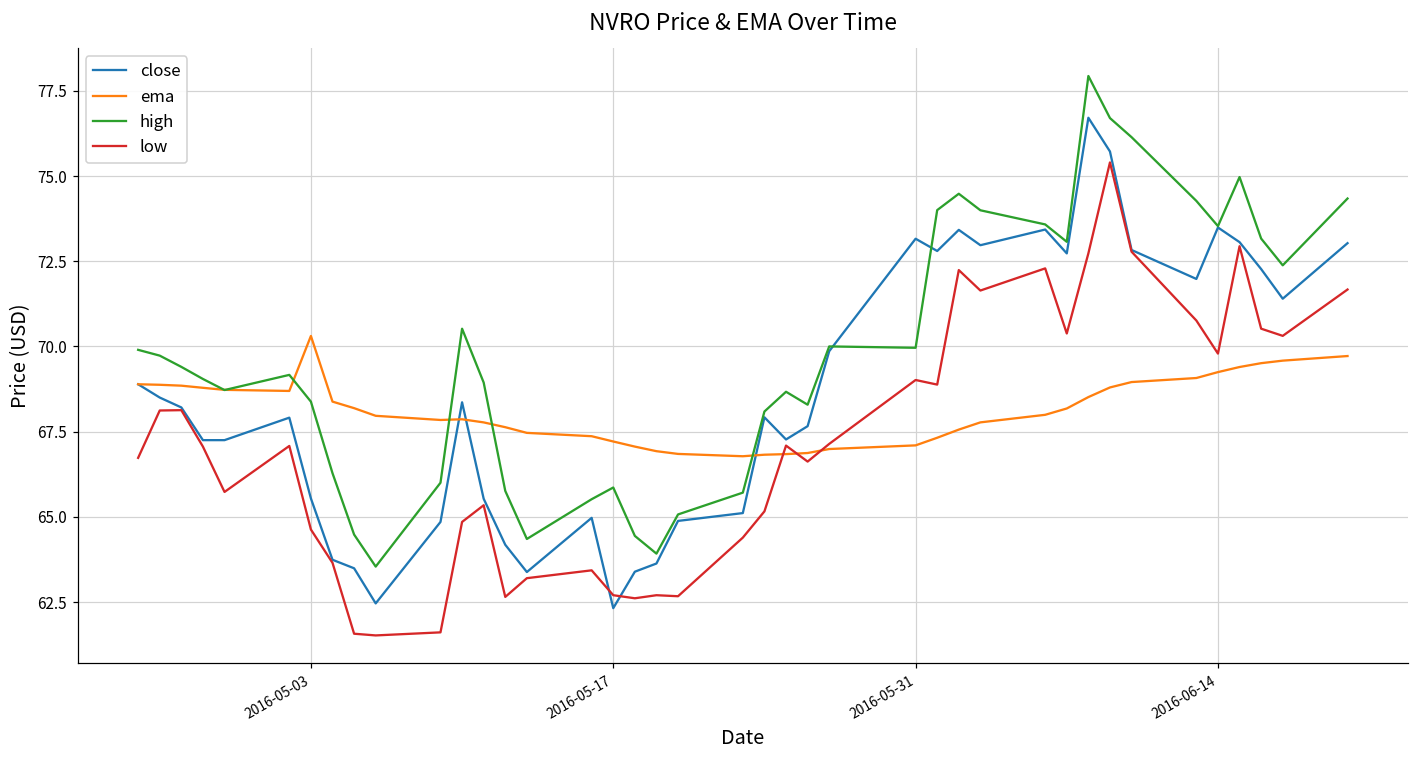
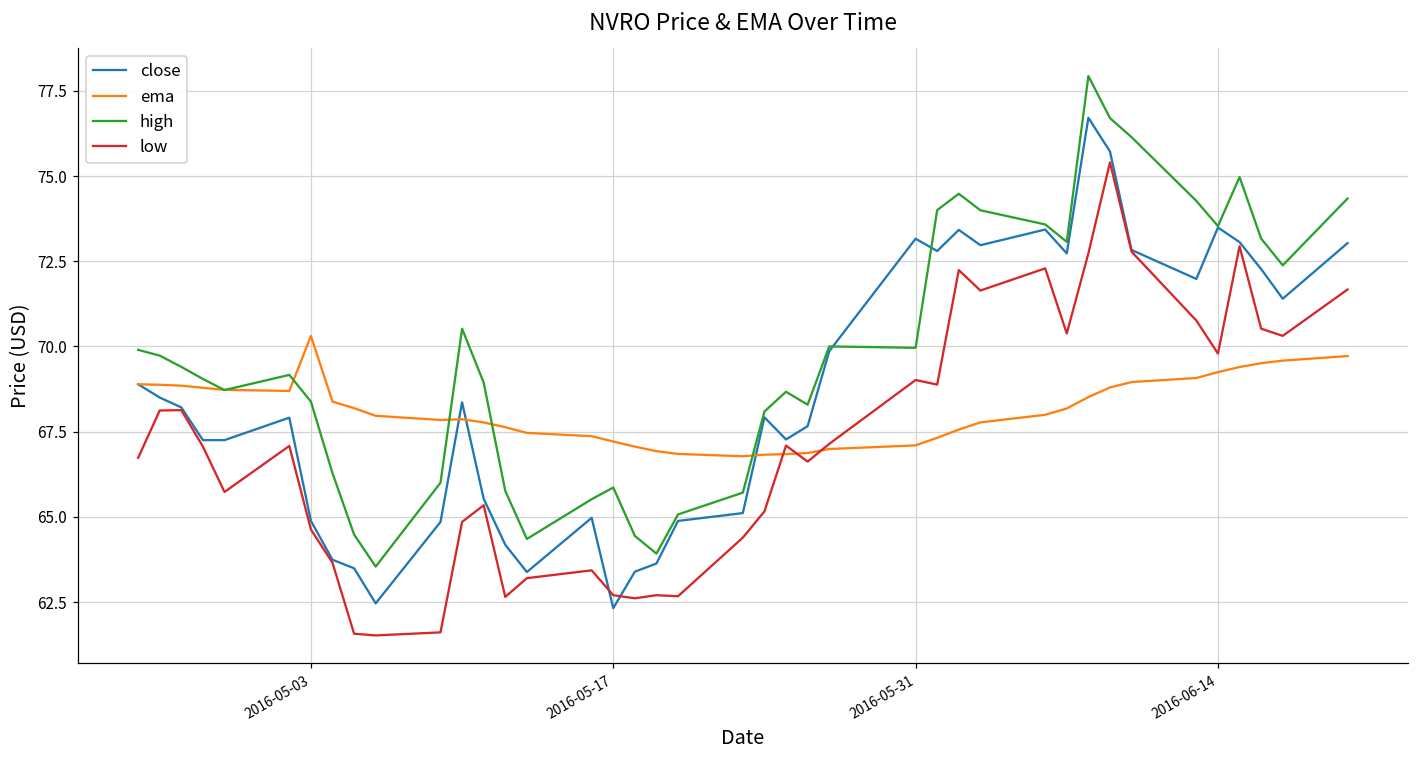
  {
    "close": {
-     "2016-05-03": 65.5,
+     "2016-05-03": 64.9,
      "2016-05-17": 62.3,
      "2016-05-31": 73.2
    },
    "ema": {
      "2016-05-03": 70.3,
      "2016-05-17": 67.2,
      "2016-05-31": 67.1,
      "2016-06-14": 69.2
    },
    "high": {
      "2016-05-03": 68.4,
      "2016-05-17": 65.9,
      "2016-05-31": 70.0
    },
    "low": {
      "2016-05-03": 64.6,
      "2016-05-17": 62.7,
      "2016-05-31": 69.0,
      "2016-06-14": 69.8
    }
  }
